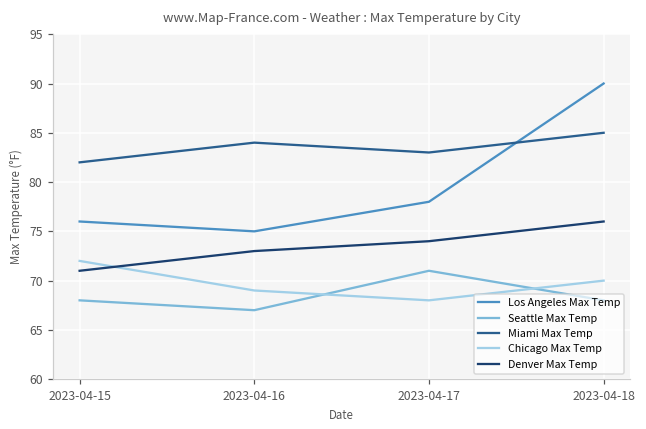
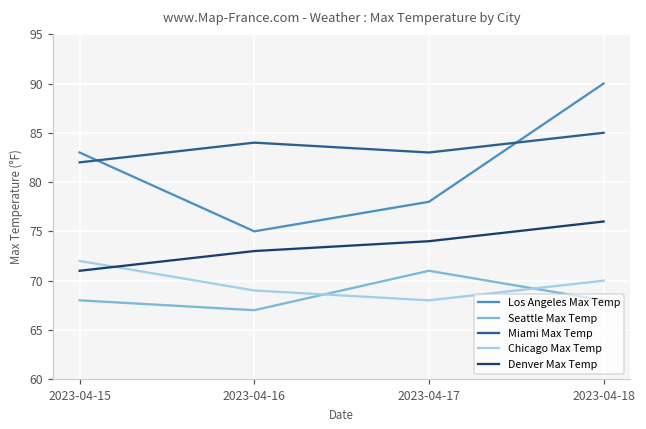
  {
    "Los Angeles Max Temp": {
-     "2023-04-15": 76,
+     "2023-04-15": 83,
      "2023-04-16": 75,
      "2023-04-17": 78,
      "2023-04-18": 90
    }
  }
